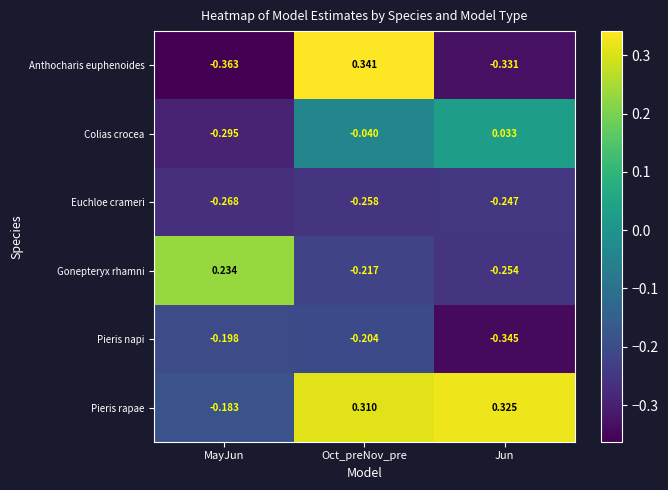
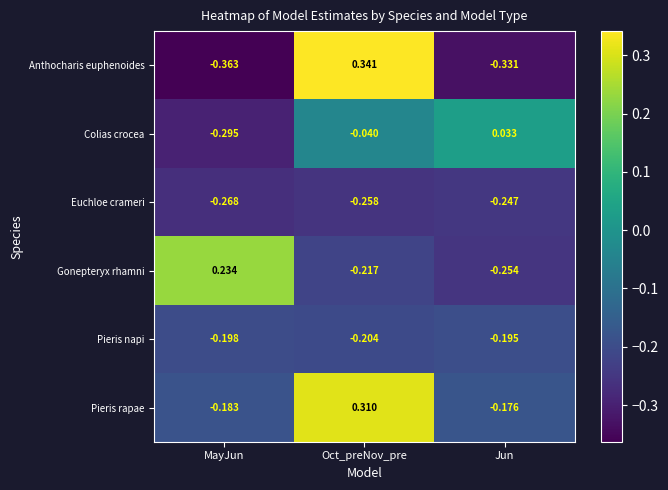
  {
    "Anthocharis euphenoides": {
      "MayJun": -0.363,
      "Oct_preNov_pre": 0.341,
      "Jun": -0.331
    },
    "Colias crocea": {
      "MayJun": -0.295,
      "Oct_preNov_pre": -0.040,
      "Jun": 0.033
    },
    "Euchloe crameri": {
      "MayJun": -0.268,
      "Oct_preNov_pre": -0.258,
      "Jun": -0.247
    },
    "Gonepteryx rhamni": {
      "MayJun": 0.234,
      "Oct_preNov_pre": -0.217,
      "Jun": -0.254
    },
    "Pieris napi": {
      "MayJun": -0.198,
      "Oct_preNov_pre": -0.204,
-     "Jun": -0.345
+     "Jun": -0.195
    },
    "Pieris rapae": {
      "MayJun": -0.183,
      "Oct_preNov_pre": 0.310,
-     "Jun": 0.325
+     "Jun": -0.176
    }
  }
